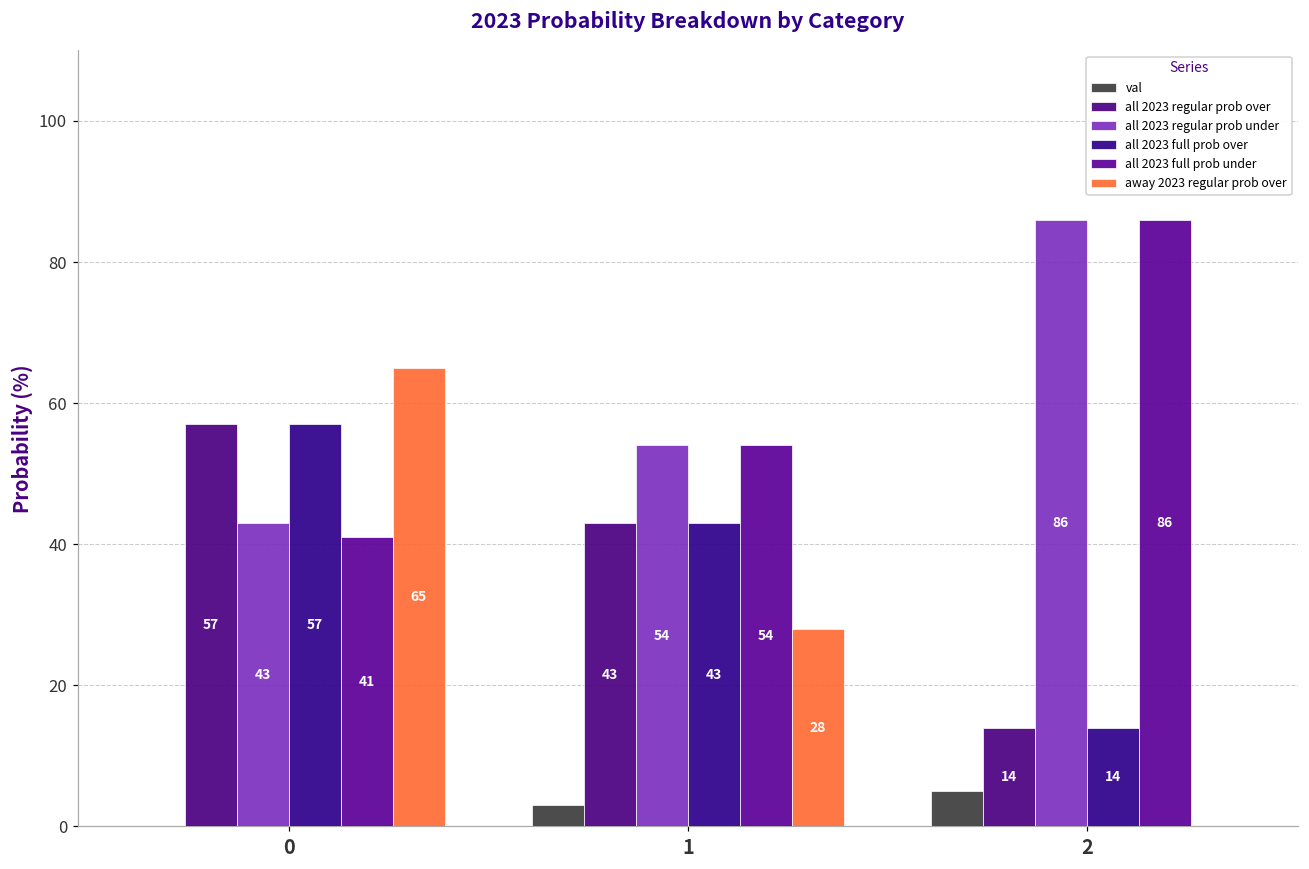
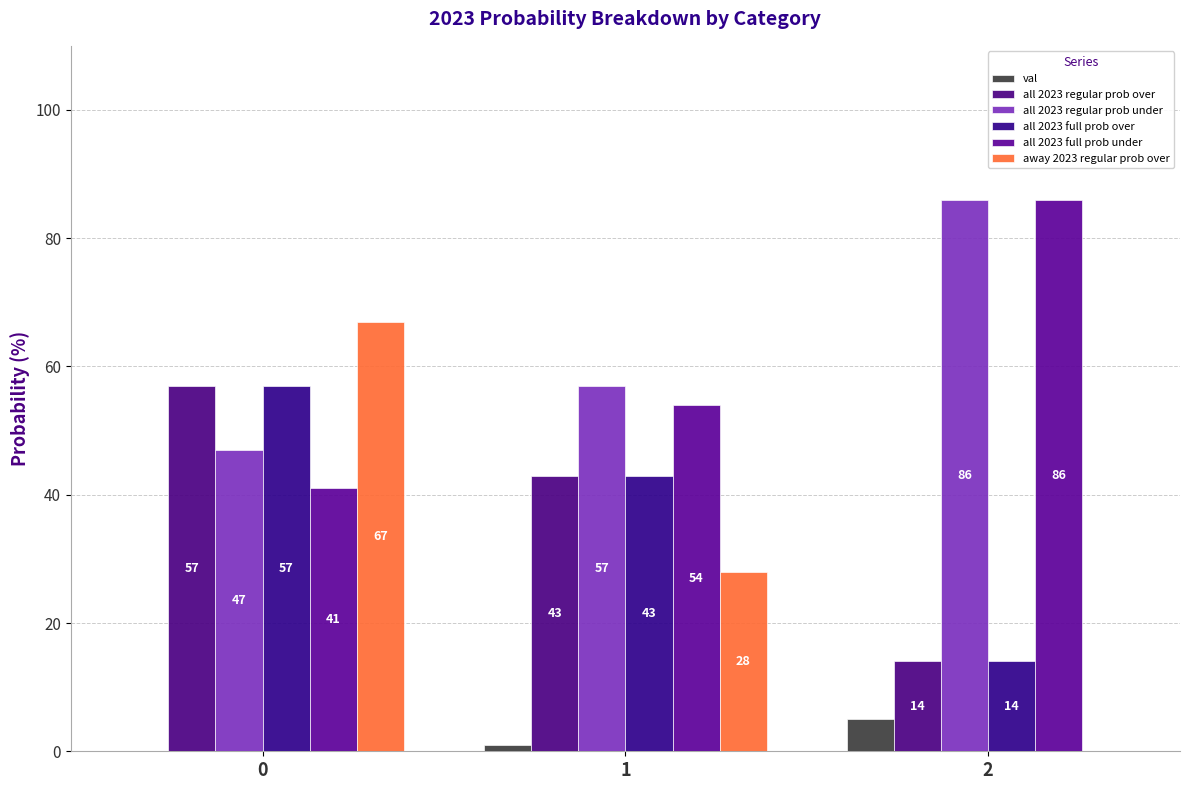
  {
    "val": {
      "0": 0,
-     "1": 3,
+     "1": 1,
      "2": 5
    },
    "all 2023 regular prob under": {
-     "0": 43,
-     "1": 54,
+     "0": 47,
+     "1": 57,
      "2": 86
    },
    "away 2023 regular prob over": {
-     "0": 65,
+     "0": 67,
      "1": 28
    }
  }
